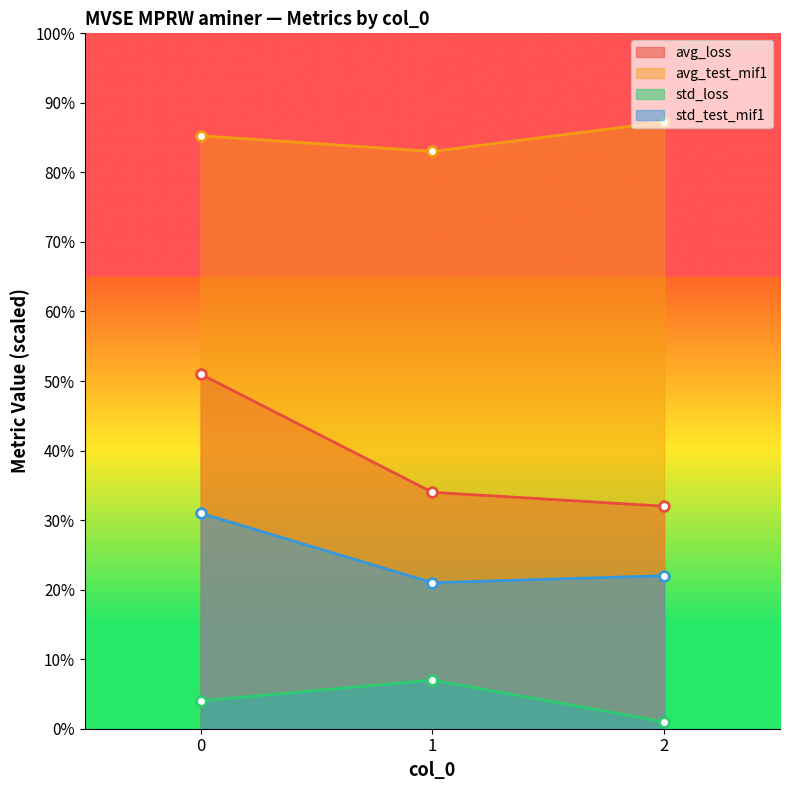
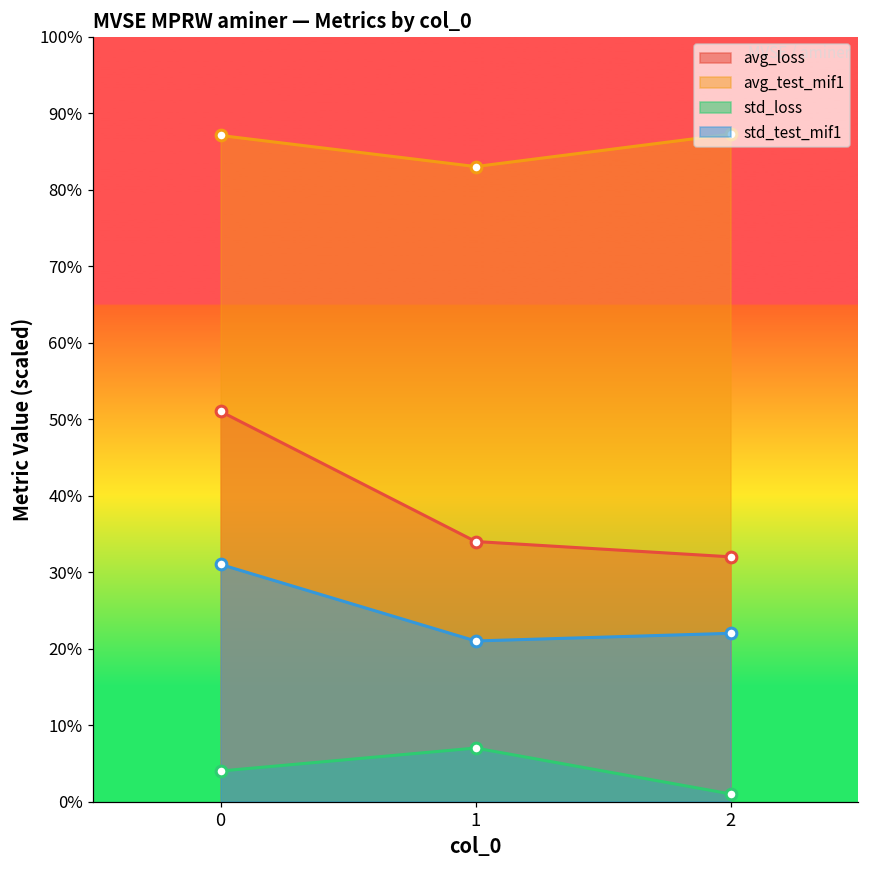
  {
    "avg_loss": {
      "0": "51%",
      "1": "34%",
      "2": "32%"
    },
    "avg_test_mif1": {
-     "0": "85%",
+     "0": "87%",
      "1": "83%"
    },
    "std_loss": {
      "0": "4%",
      "1": "7%",
      "2": "1%"
    },
    "std_test_mif1": {
      "0": "31%",
      "1": "21%",
      "2": "22%"
    }
  }
